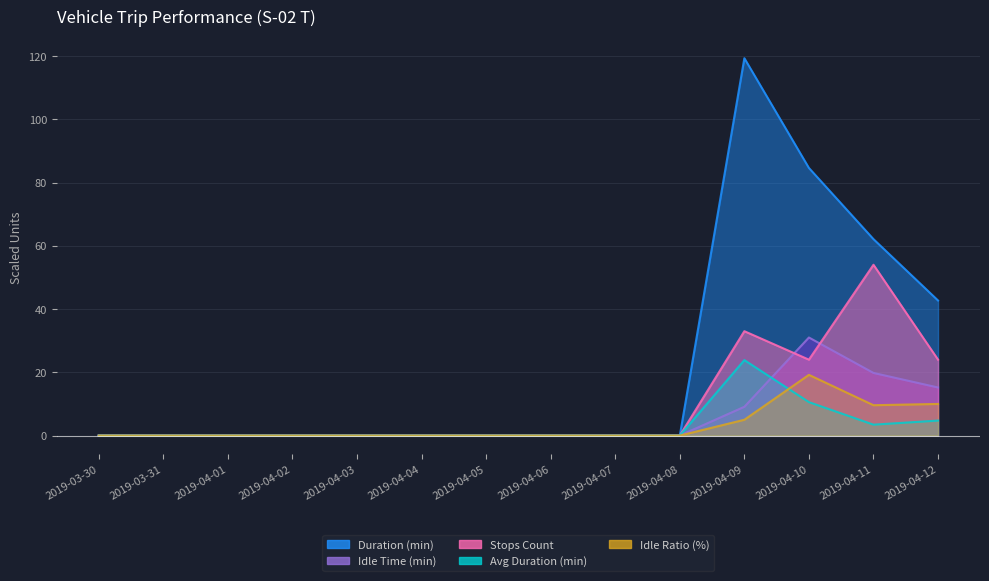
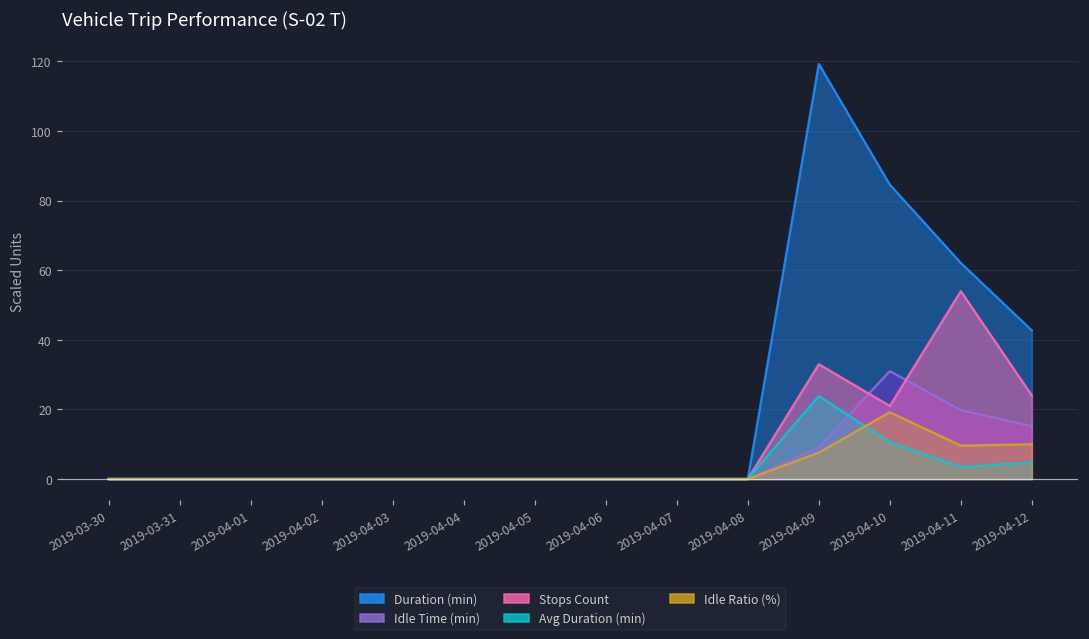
  {
    "Stops Count": {
      "2019-04-09": 33,
-     "2019-04-10": 24,
+     "2019-04-10": 21,
      "2019-04-11": 54,
      "2019-04-12": 24
    },
    "Idle Ratio (%)": {
-     "2019-04-09": 5,
+     "2019-04-09": 8,
      "2019-04-10": 19,
      "2019-04-11": 10,
      "2019-04-12": 10
    }
  }
